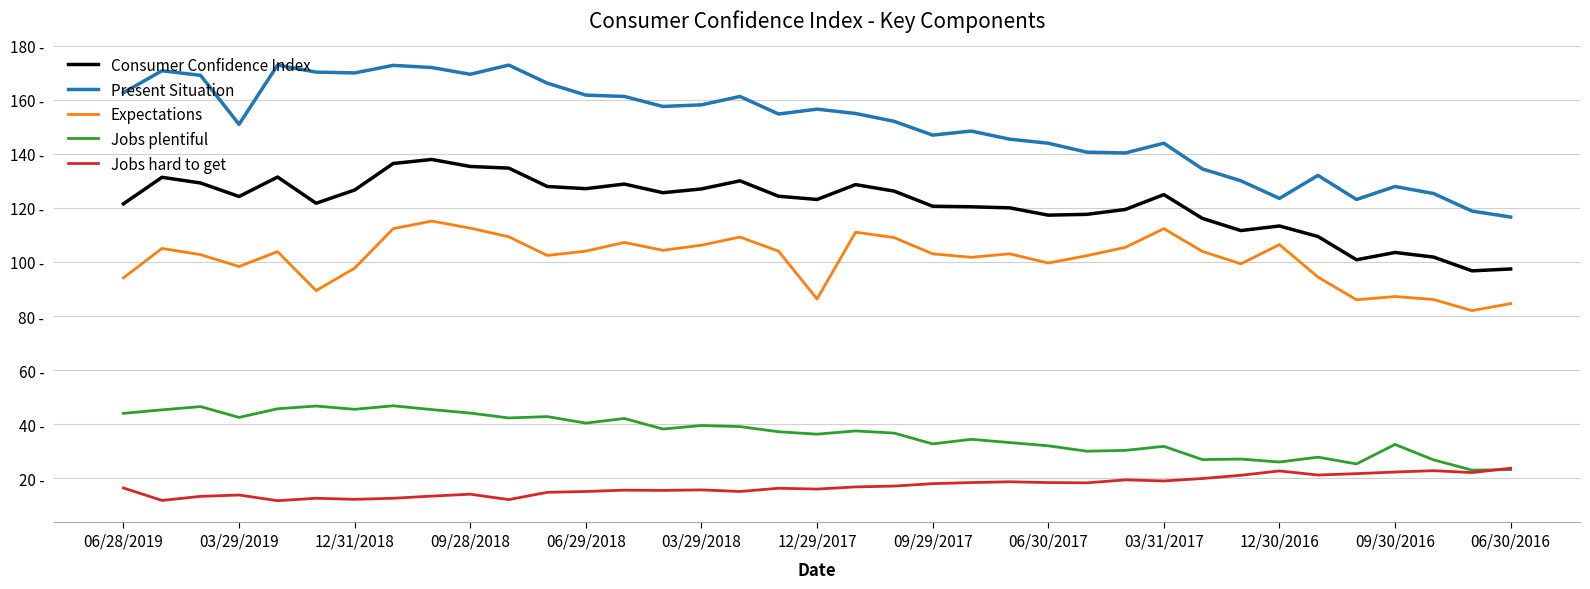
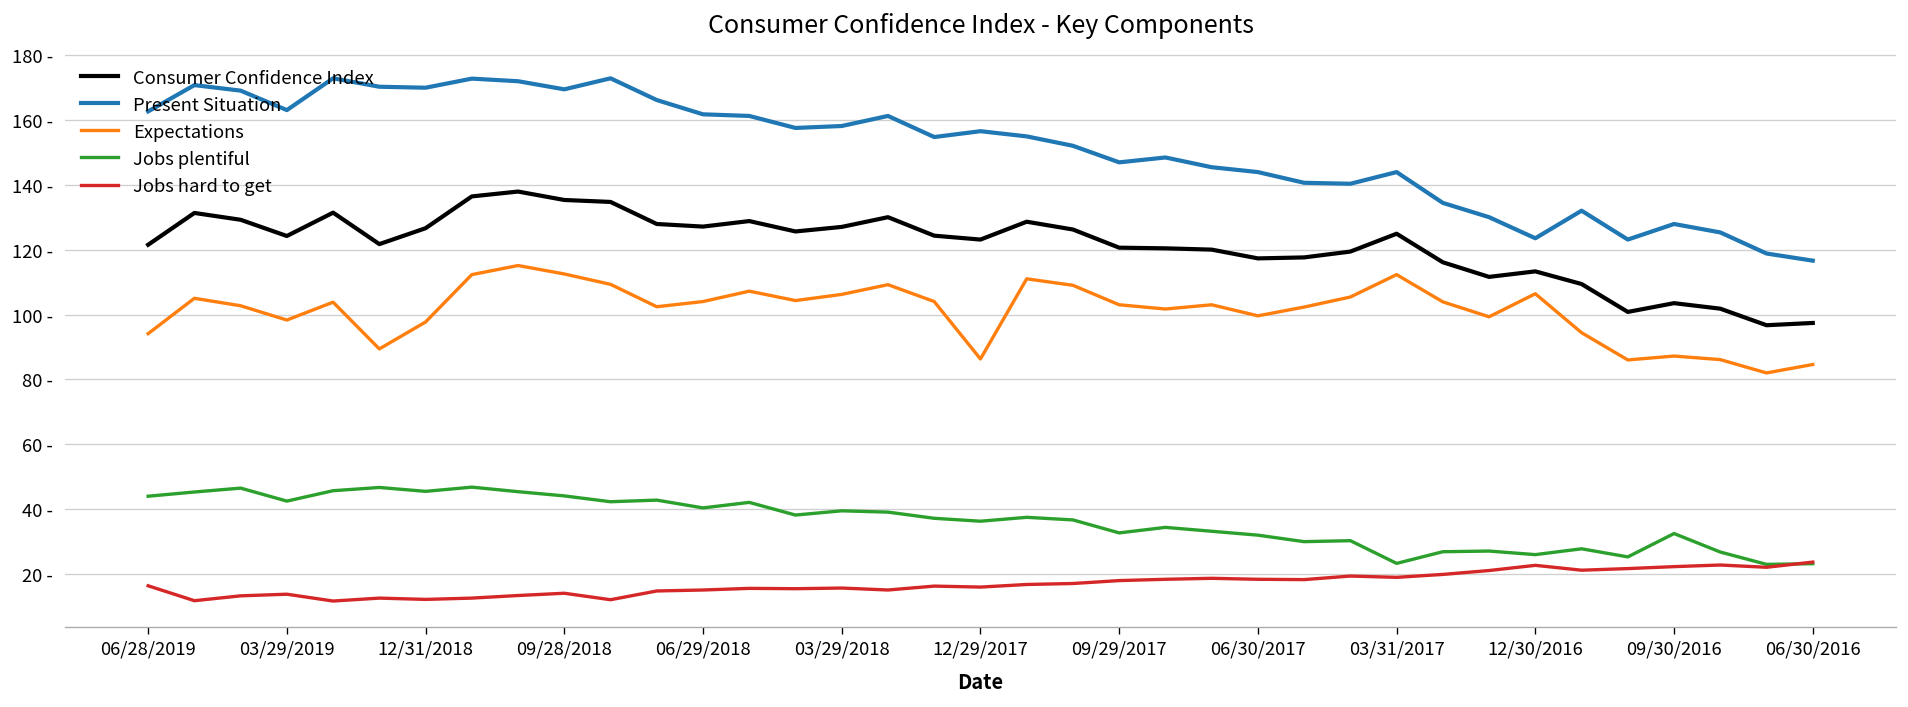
  {
    "Consumer Confidence Index": {
      "06/28/2019": "122 -",
      "03/29/2019": "124 -",
      "12/31/2018": "127 -",
      "09/28/2018": "135 -",
      "06/29/2018": "127 -",
      "03/29/2018": "127 -",
      "12/29/2017": "123 -",
      "09/29/2017": "121 -",
      "06/30/2017": "117 -",
      "03/31/2017": "125 -",
      "12/30/2016": "113 -",
      "09/30/2016": "104 -",
      "06/30/2016": "97 -"
    },
    "Present Situation": {
      "06/28/2019": "163 -",
-     "03/29/2019": "151 -",
+     "03/29/2019": "163 -",
      "12/31/2018": "170 -",
      "09/28/2018": "169 -",
      "06/29/2018": "162 -",
      "03/29/2018": "158 -",
      "12/29/2017": "157 -",
      "09/29/2017": "147 -",
      "06/30/2017": "144 -",
      "03/31/2017": "144 -",
      "12/30/2016": "124 -",
      "09/30/2016": "128 -",
      "06/30/2016": "117 -"
    },
    "Expectations": {
      "06/28/2019": "94 -",
      "03/29/2019": "98 -",
      "12/31/2018": "98 -",
      "09/28/2018": "113 -",
      "06/29/2018": "104 -",
      "03/29/2018": "106 -",
      "12/29/2017": "86 -",
      "09/29/2017": "103 -",
      "06/30/2017": "100 -",
      "03/31/2017": "112 -",
      "12/30/2016": "106 -",
      "09/30/2016": "87 -",
      "06/30/2016": "85 -"
    },
    "Jobs plentiful": {
      "06/28/2019": "44 -",
      "03/29/2019": "43 -",
      "12/31/2018": "46 -",
      "09/28/2018": "44 -",
      "06/29/2018": "40 -",
      "03/29/2018": "40 -",
      "12/29/2017": "36 -",
      "09/29/2017": "33 -",
      "06/30/2017": "32 -",
-     "03/31/2017": "32 -",
+     "03/31/2017": "23 -",
      "12/30/2016": "26 -",
      "09/30/2016": "33 -"
    },
    "Jobs hard to get": {
      "06/28/2019": "16 -",
      "03/29/2019": "14 -",
      "12/31/2018": "12 -",
      "09/28/2018": "14 -",
      "06/29/2018": "15 -",
      "03/29/2018": "16 -",
      "12/29/2017": "16 -",
      "09/29/2017": "18 -",
      "06/30/2017": "18 -",
      "03/31/2017": "19 -",
      "12/30/2016": "23 -",
      "09/30/2016": "22 -"
    }
  }
